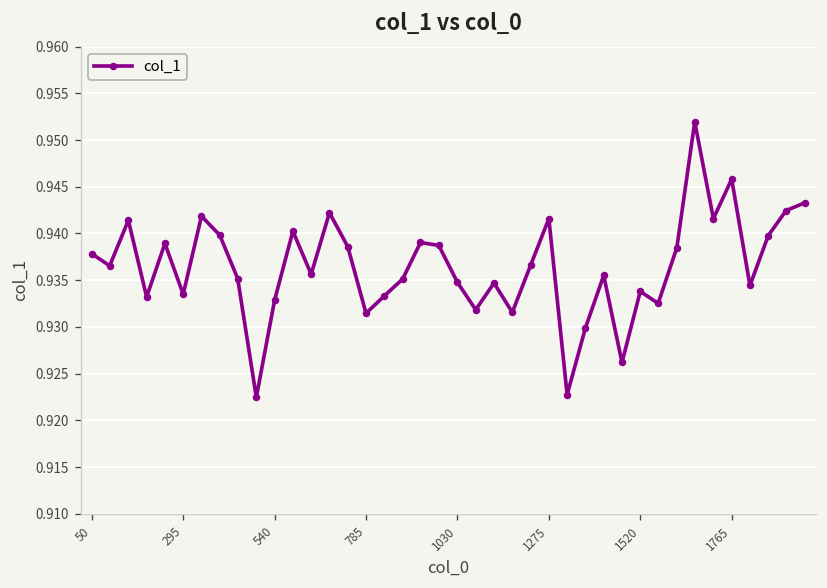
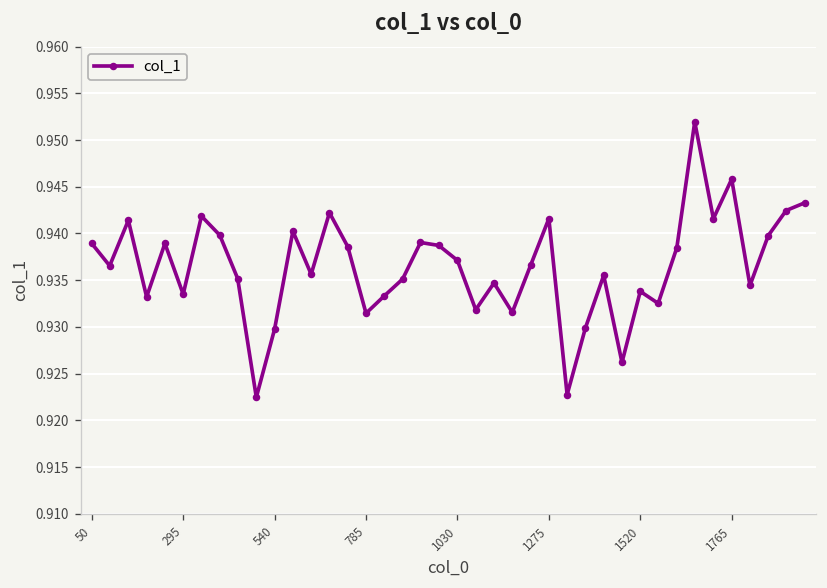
  {
-   "50": 0.938,
+   "50": 0.939,
    "295": 0.933,
-   "540": 0.933,
+   "540": 0.930,
    "785": 0.931,
-   "1030": 0.935,
+   "1030": 0.937,
    "1275": 0.942,
    "1520": 0.934,
    "1765": 0.946
  }
